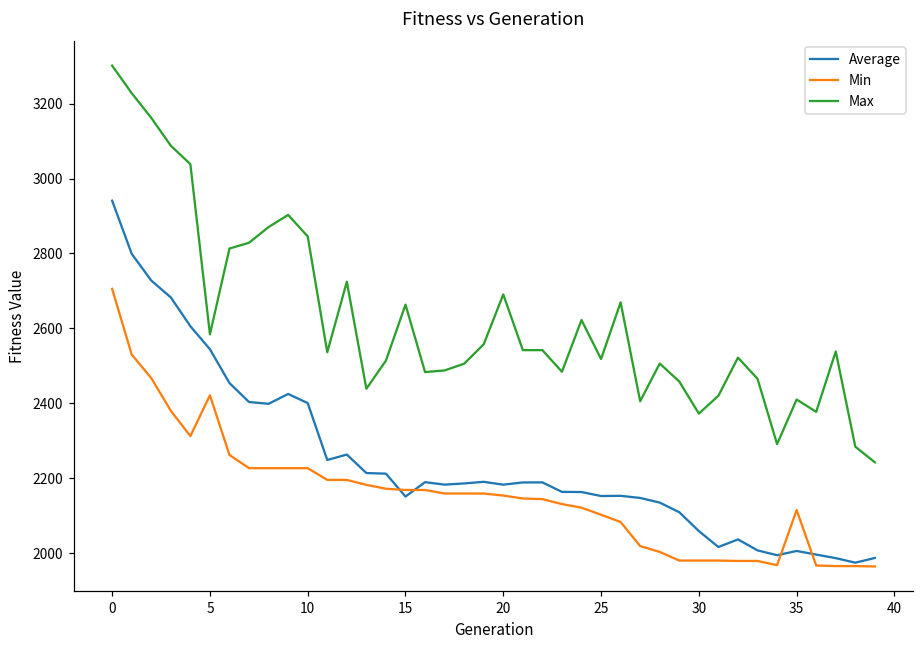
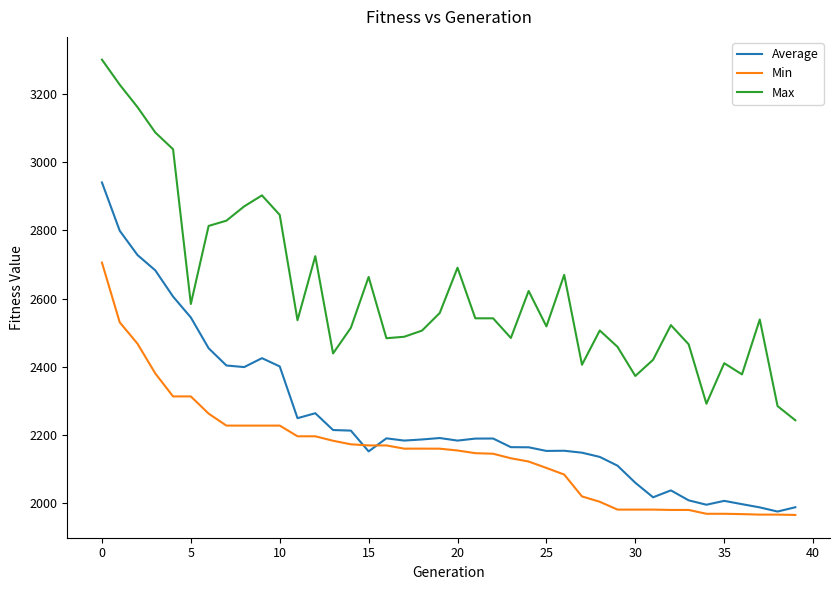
  {
    "Average": {
      "0": 2940,
      "5": 2540,
      "10": 2400,
      "15": 2150,
      "20": 2180,
      "25": 2150,
      "30": 2060,
      "35": 2010
    },
    "Min": {
      "0": 2710,
-     "5": 2420,
+     "5": 2310,
      "10": 2230,
      "15": 2170,
      "20": 2150,
      "25": 2100,
      "30": 1980,
-     "35": 2120
+     "35": 1970
    },
    "Max": {
      "0": 3300,
      "5": 2580,
      "10": 2850,
      "15": 2660,
      "20": 2690,
      "25": 2520,
      "30": 2370,
      "35": 2410
    }
  }
